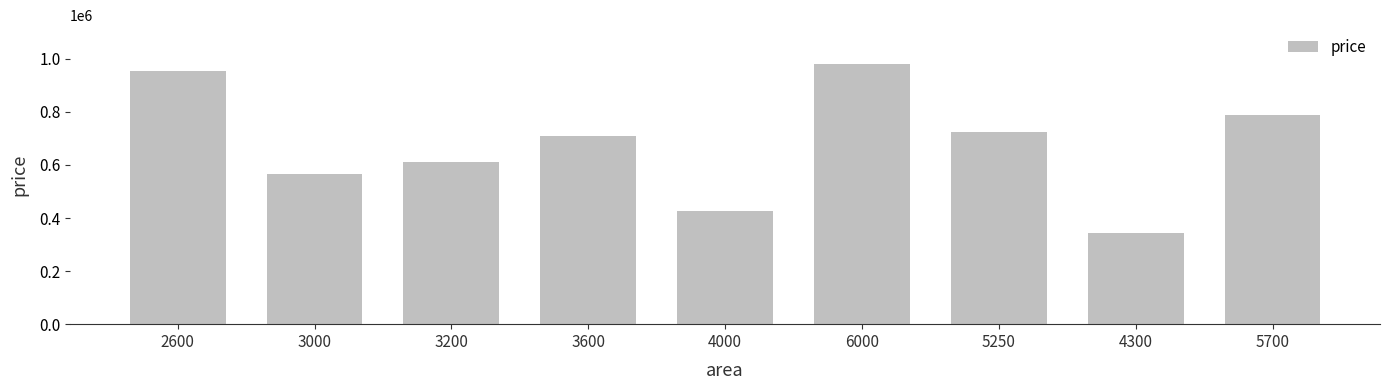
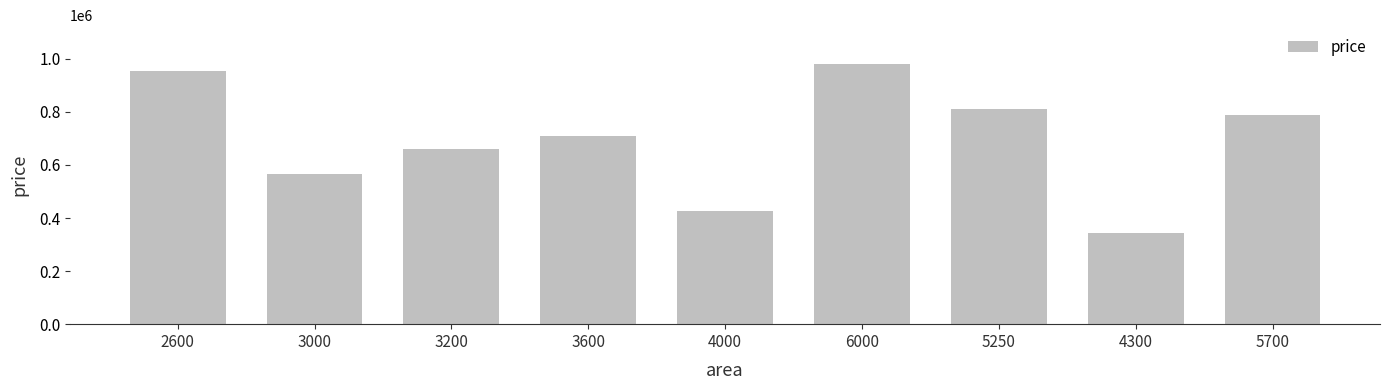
  {
    "2600": 960000,
    "3000": 570000,
-   "3200": 610000,
+   "3200": 660000,
    "3600": 710000,
    "4000": 430000,
    "6000": 980000,
-   "5250": 730000,
+   "5250": 810000,
    "4300": 340000,
    "5700": 790000
  }
